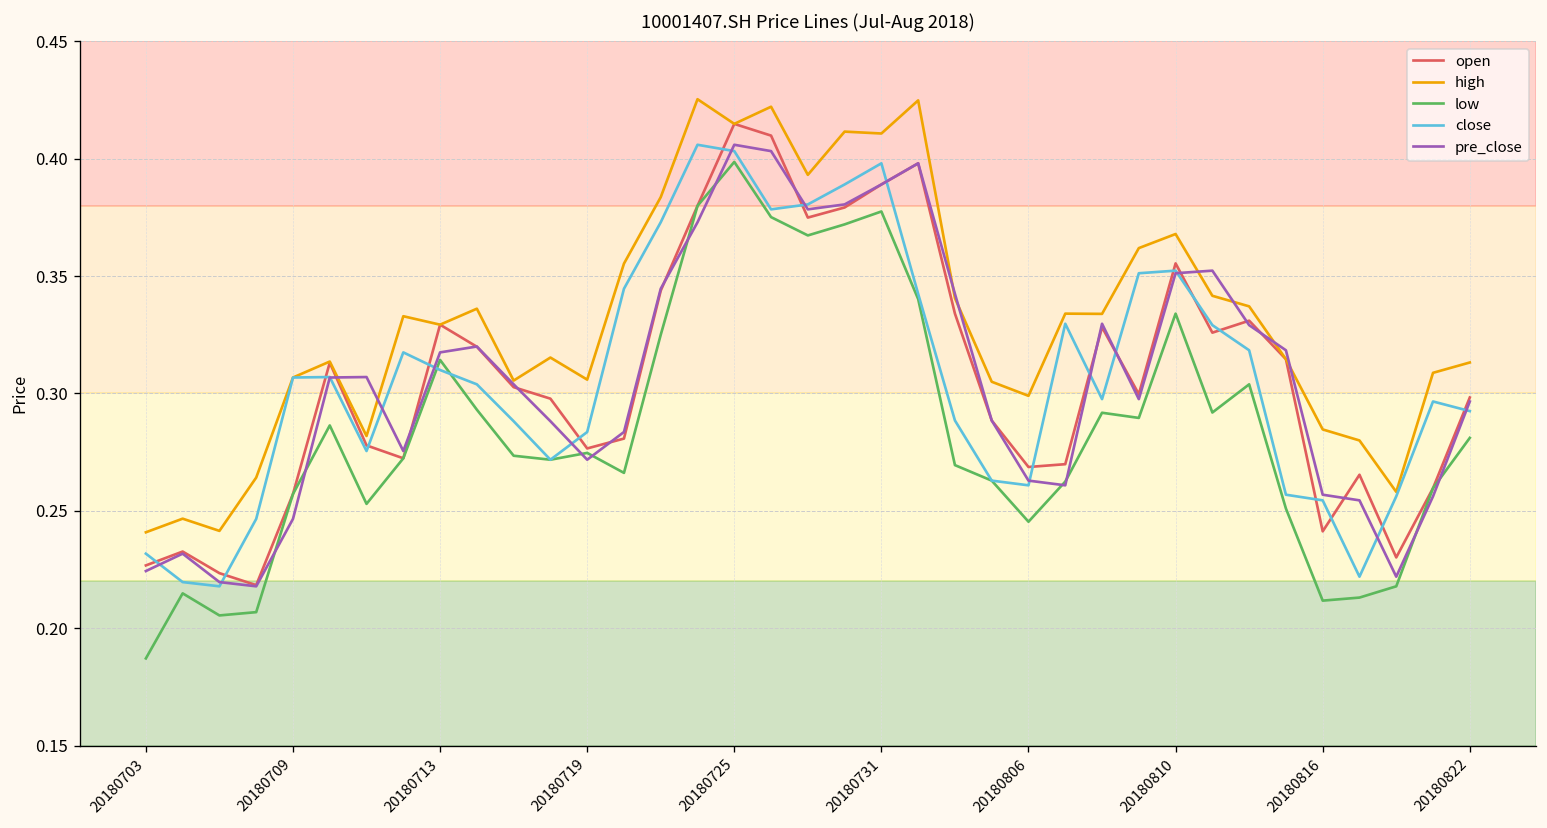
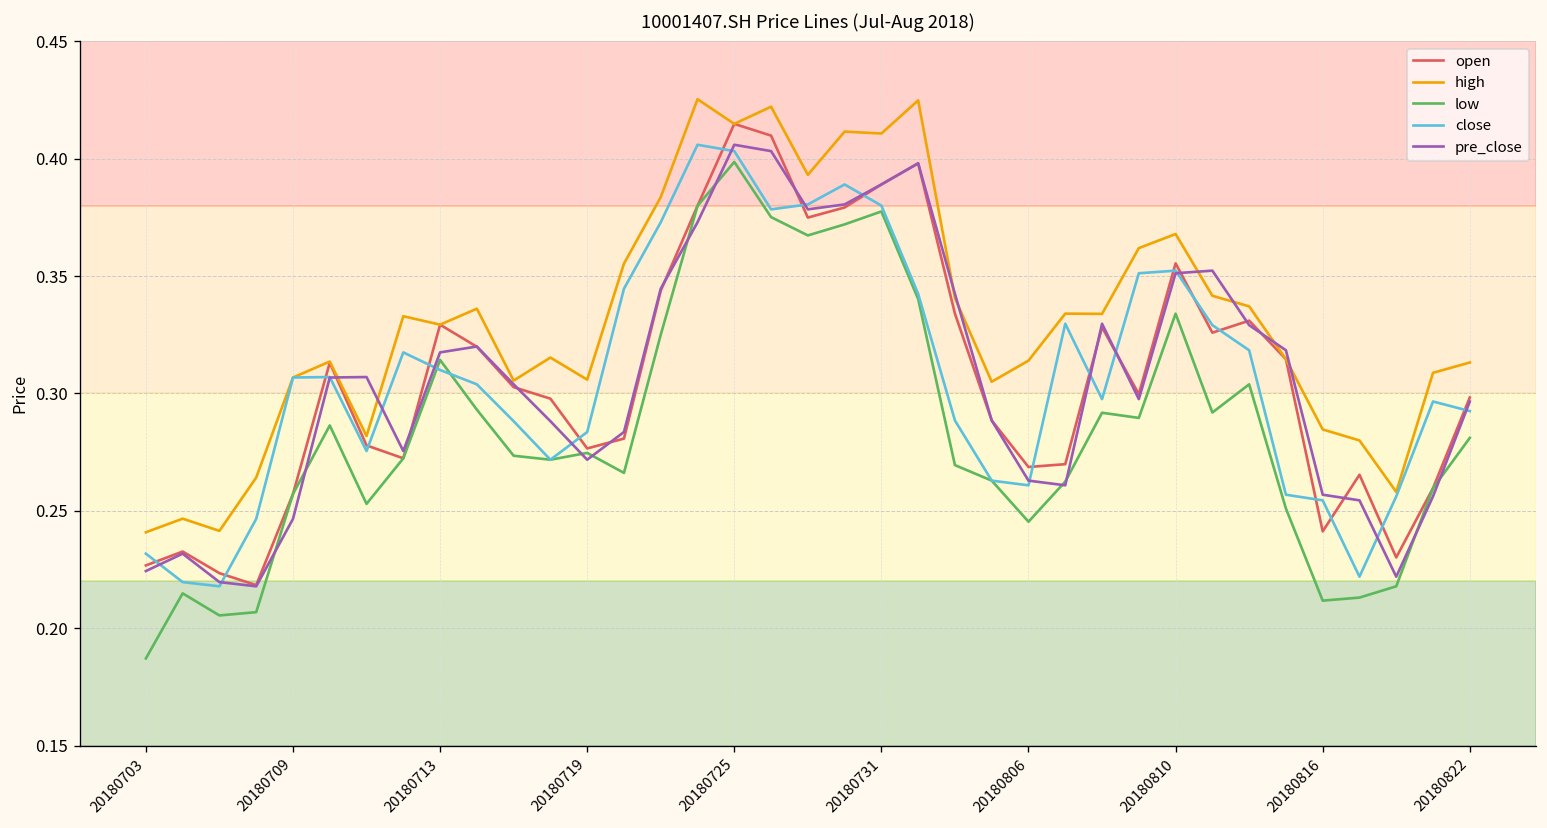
  {
    "open": {
      "20180703": 0.227,
      "20180719": 0.277,
      "20180806": 0.269,
      "20180810": 0.355,
      "20180816": 0.241,
      "20180822": 0.298
    },
    "high": {
      "20180703": 0.241,
      "20180719": 0.306,
      "20180731": 0.411,
-     "20180806": 0.299,
+     "20180806": 0.314,
      "20180810": 0.368,
      "20180816": 0.285,
      "20180822": 0.313
    },
    "low": {
      "20180703": 0.187,
      "20180713": 0.314,
      "20180719": 0.275,
      "20180725": 0.399,
      "20180731": 0.378,
      "20180806": 0.245,
      "20180810": 0.334,
      "20180816": 0.212,
      "20180822": 0.281
    },
    "close": {
      "20180703": 0.232,
      "20180713": 0.310,
      "20180719": 0.284,
      "20180725": 0.403,
-     "20180731": 0.398,
+     "20180731": 0.380,
      "20180806": 0.261,
      "20180816": 0.255,
      "20180822": 0.293
    },
    "pre_close": {
      "20180703": 0.224,
      "20180709": 0.247,
      "20180713": 0.318,
      "20180719": 0.272,
      "20180725": 0.406,
      "20180806": 0.263,
      "20180816": 0.257,
      "20180822": 0.297
    }
  }
